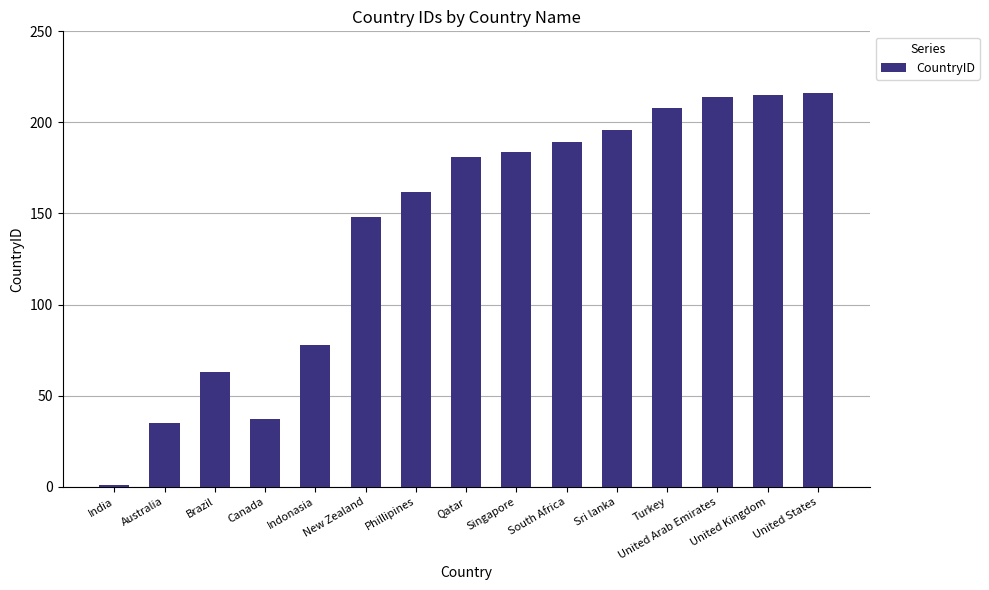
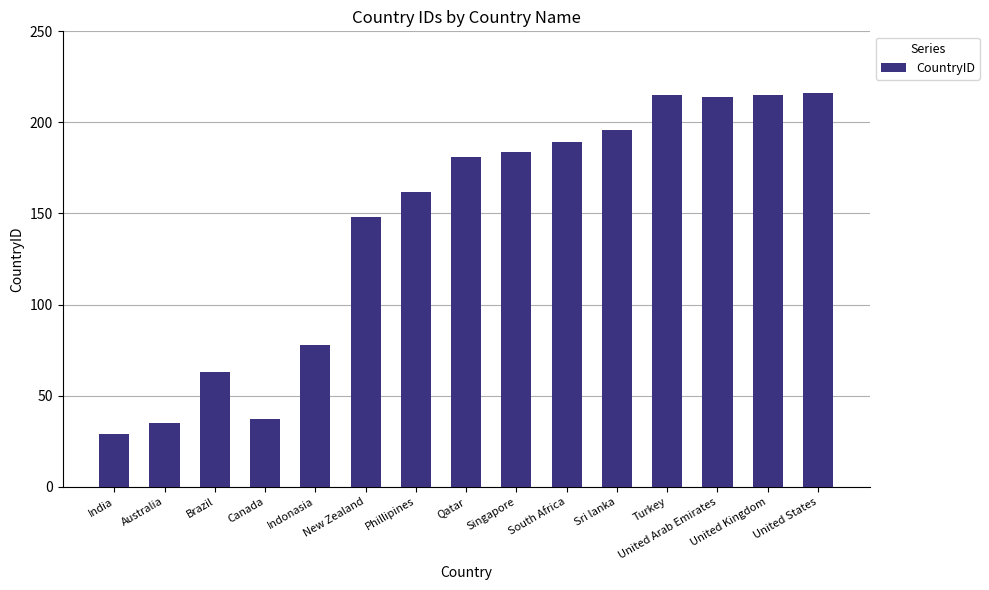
  {
-   "India": 1,
+   "India": 29,
    "Australia": 35,
    "Brazil": 63,
    "Canada": 37,
    "Indonasia": 78,
    "New Zealand": 148,
    "Phillipines": 162,
    "Qatar": 181,
    "Singapore": 184,
    "South Africa": 189,
    "Sri lanka": 196,
-   "Turkey": 208,
+   "Turkey": 215,
    "United Arab Emirates": 214,
    "United Kingdom": 215,
    "United States": 216
  }
